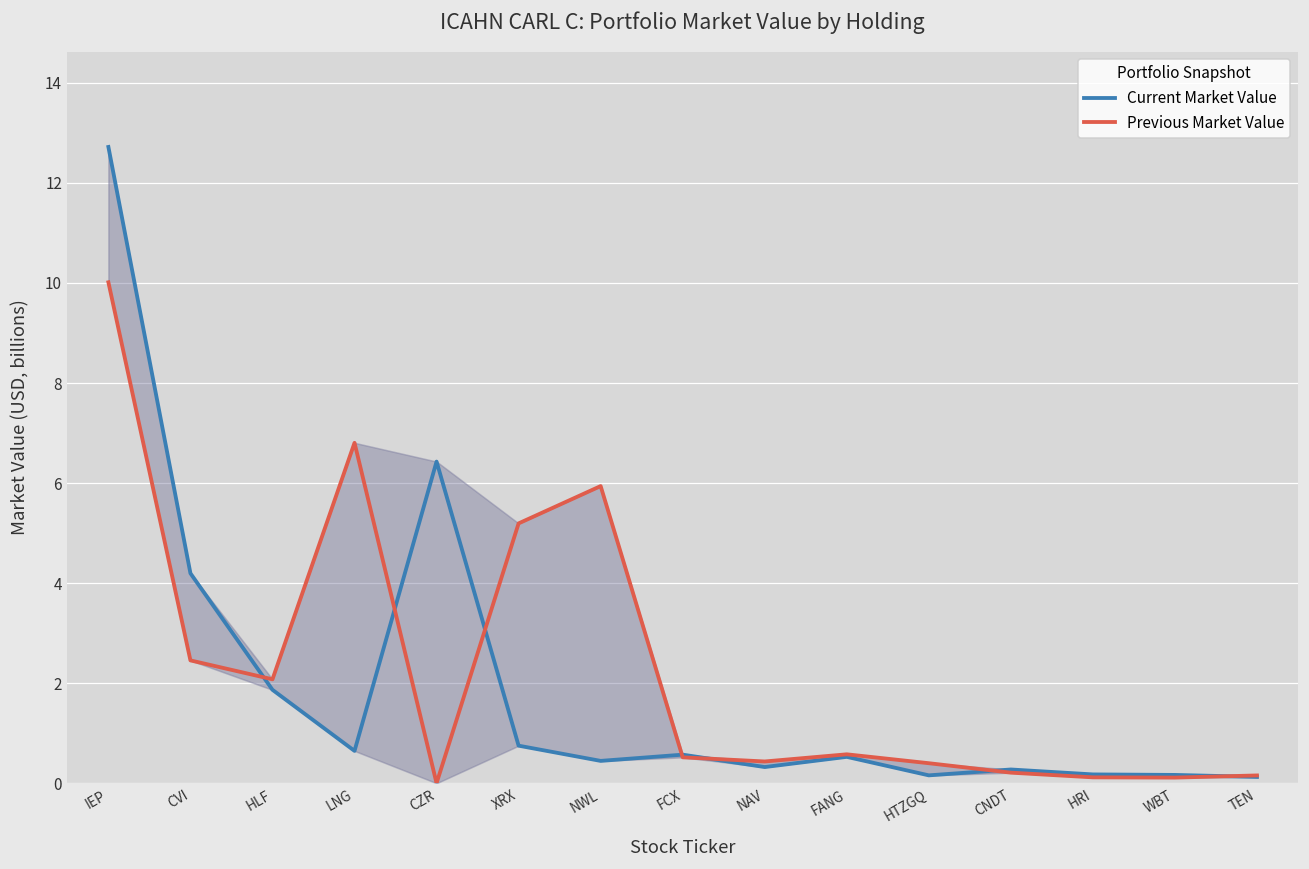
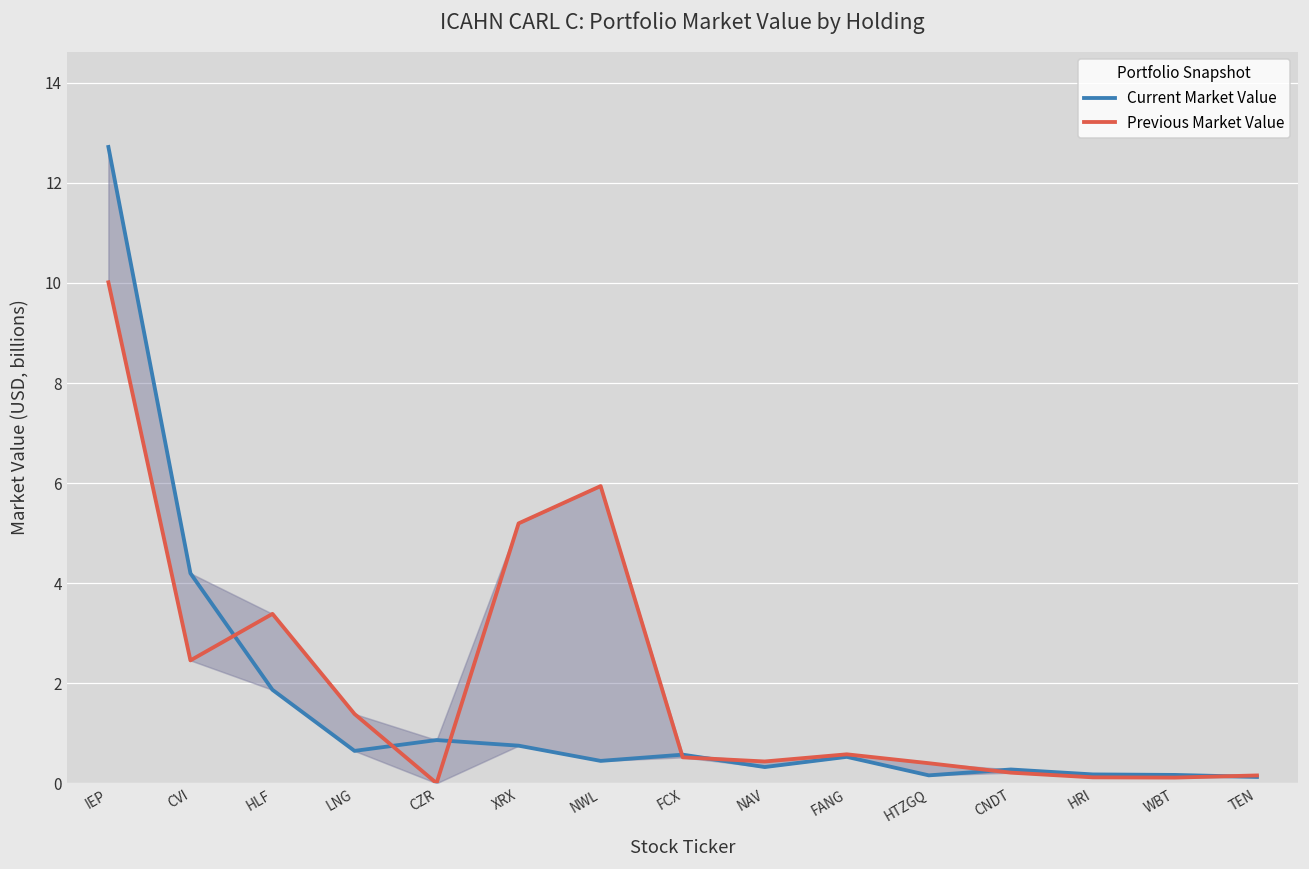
  {
    "Current Market Value": {
      "HLF": 1.9,
      "LNG": 0.6,
-     "CZR": 6.4,
+     "CZR": 0.9,
      "XRX": 0.8,
      "NWL": 0.4,
      "NAV": 0.3,
      "HTZGQ": 0.2
    },
    "Previous Market Value": {
      "IEP": 10.0,
      "CVI": 2.5,
-     "HLF": 2.1,
-     "LNG": 6.8,
+     "HLF": 3.4,
+     "LNG": 1.4,
      "CZR": 0.0,
      "CNDT": 0.2,
      "HRI": 0.1
    }
  }
